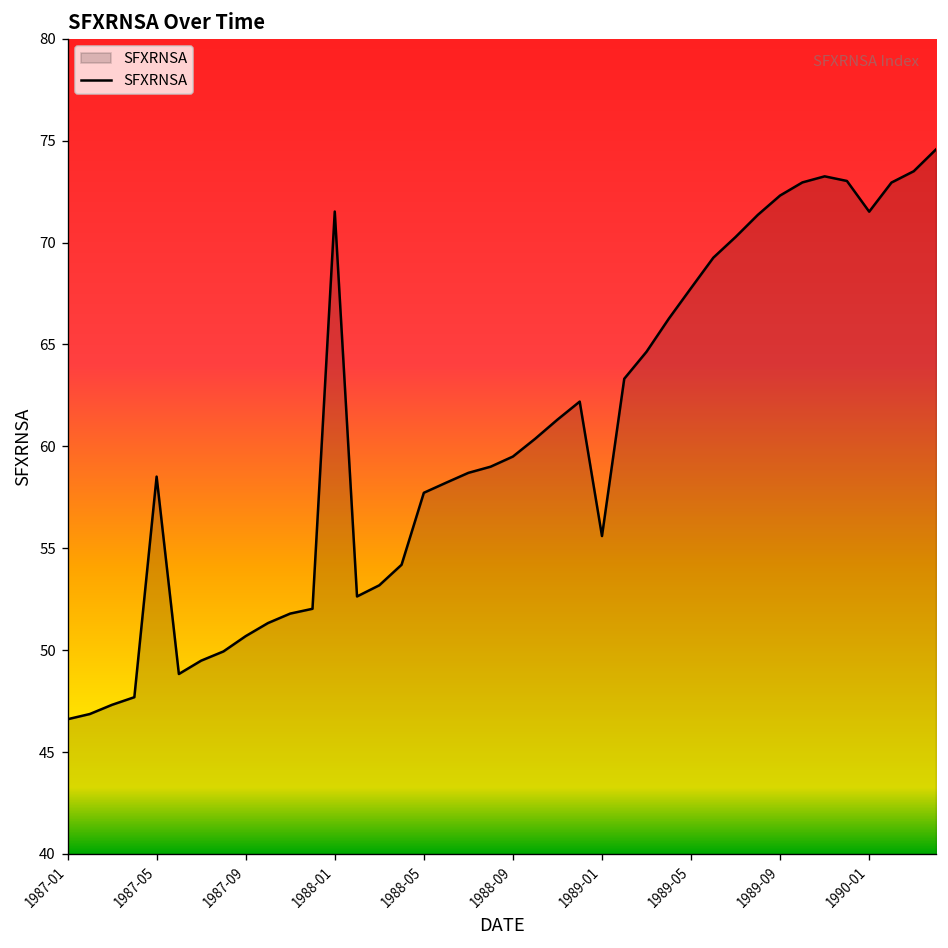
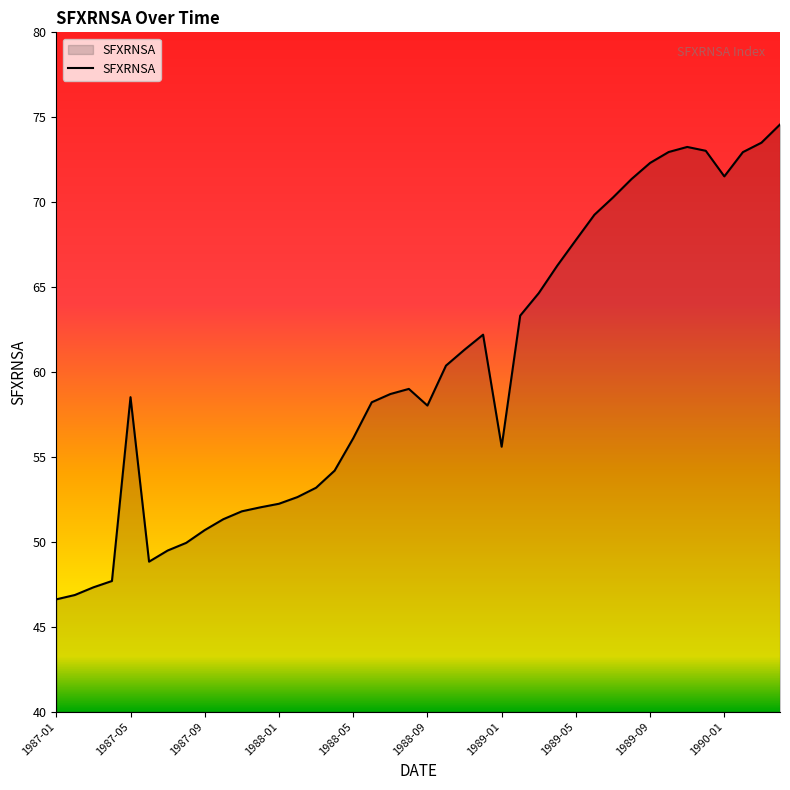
  {
    "1987-01": 46.6,
    "1987-05": 58.5,
    "1987-09": 50.7,
-   "1988-01": 71.5,
-   "1988-05": 57.7,
-   "1988-09": 59.5,
+   "1988-01": 52.2,
+   "1988-05": 56.1,
+   "1988-09": 58.0,
    "1989-01": 55.6,
    "1989-05": 67.8,
    "1989-09": 72.3,
    "1990-01": 71.5
  }
